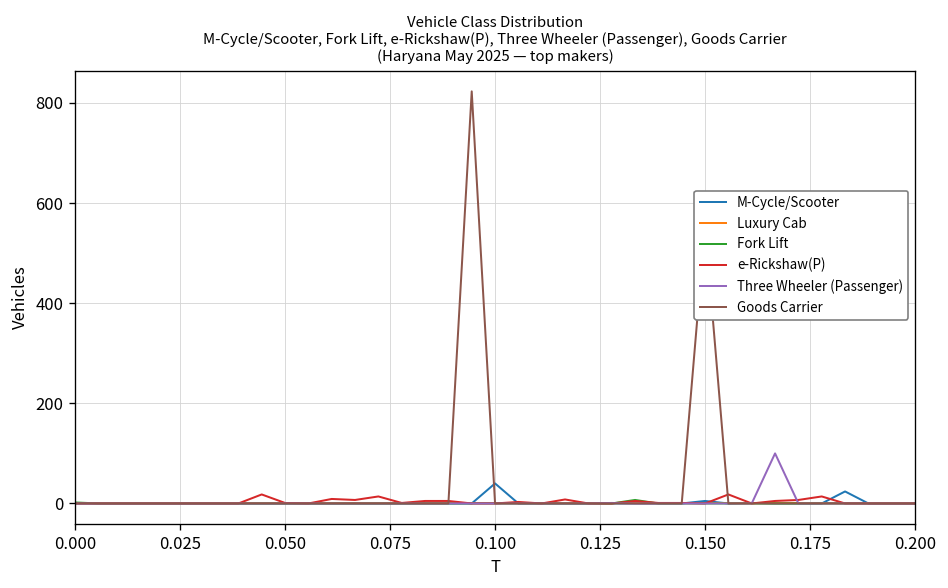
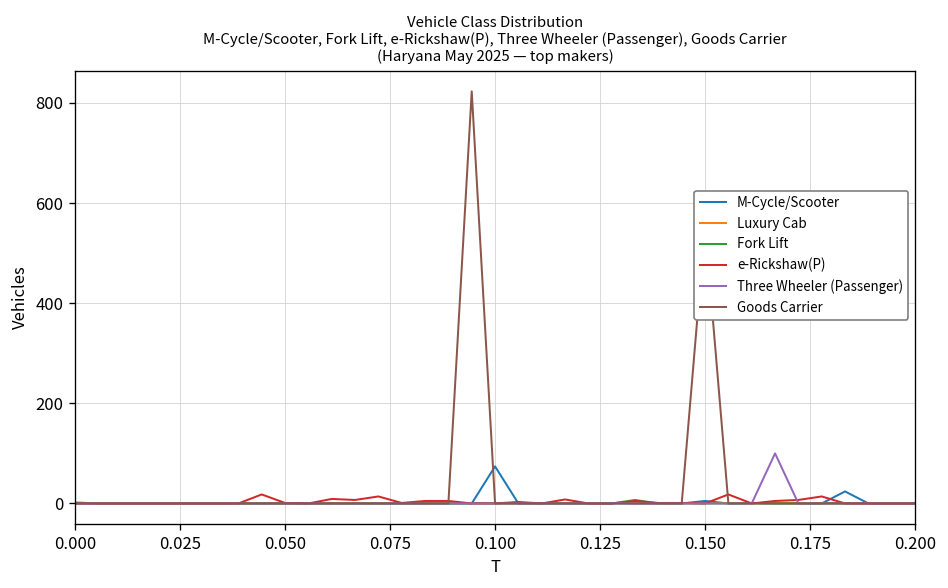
  {
    "M-Cycle/Scooter": {
-     "0.100": 40
+     "0.100": 70
    }
  }
